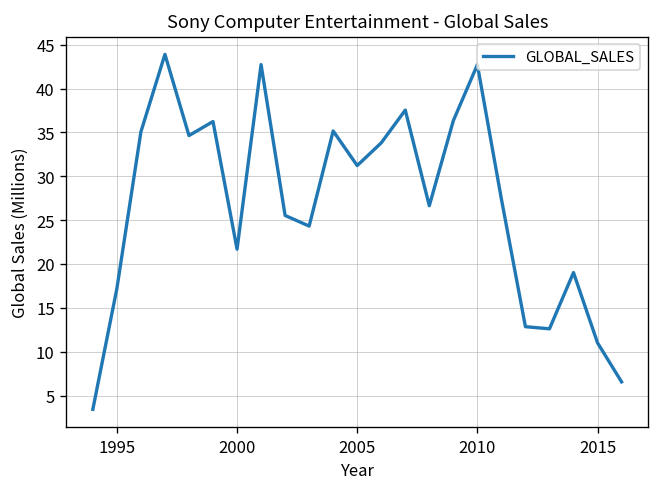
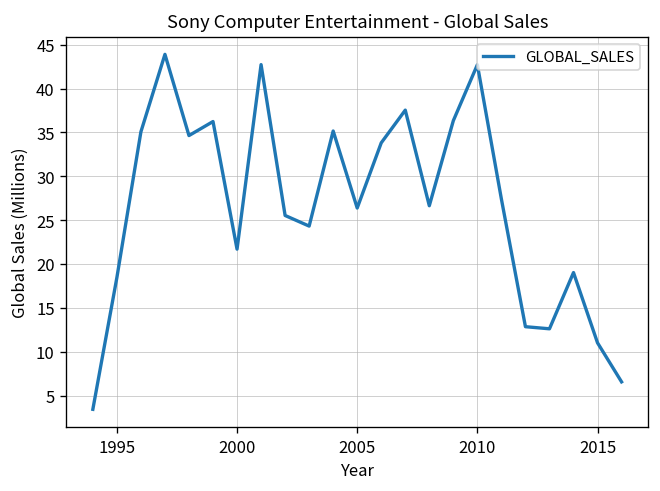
  {
-   "1995": 17,
+   "1995": 18,
    "2000": 22,
-   "2005": 31,
+   "2005": 26,
    "2010": 43,
    "2015": 11
  }
